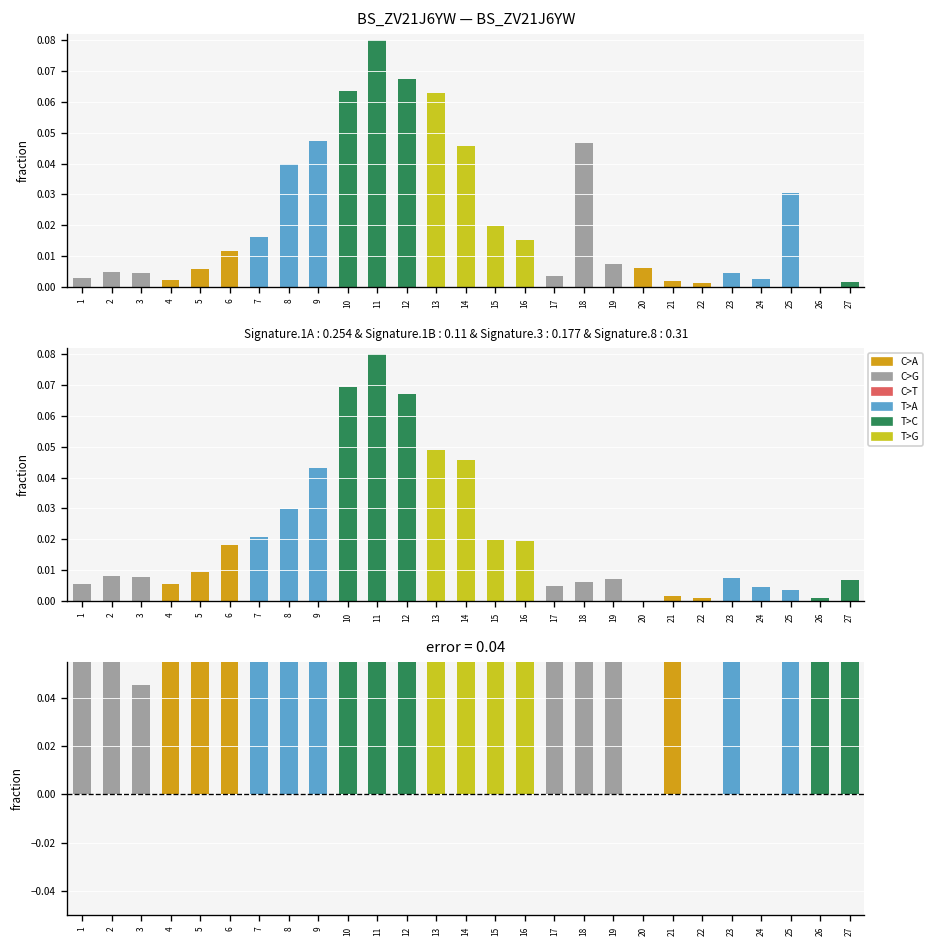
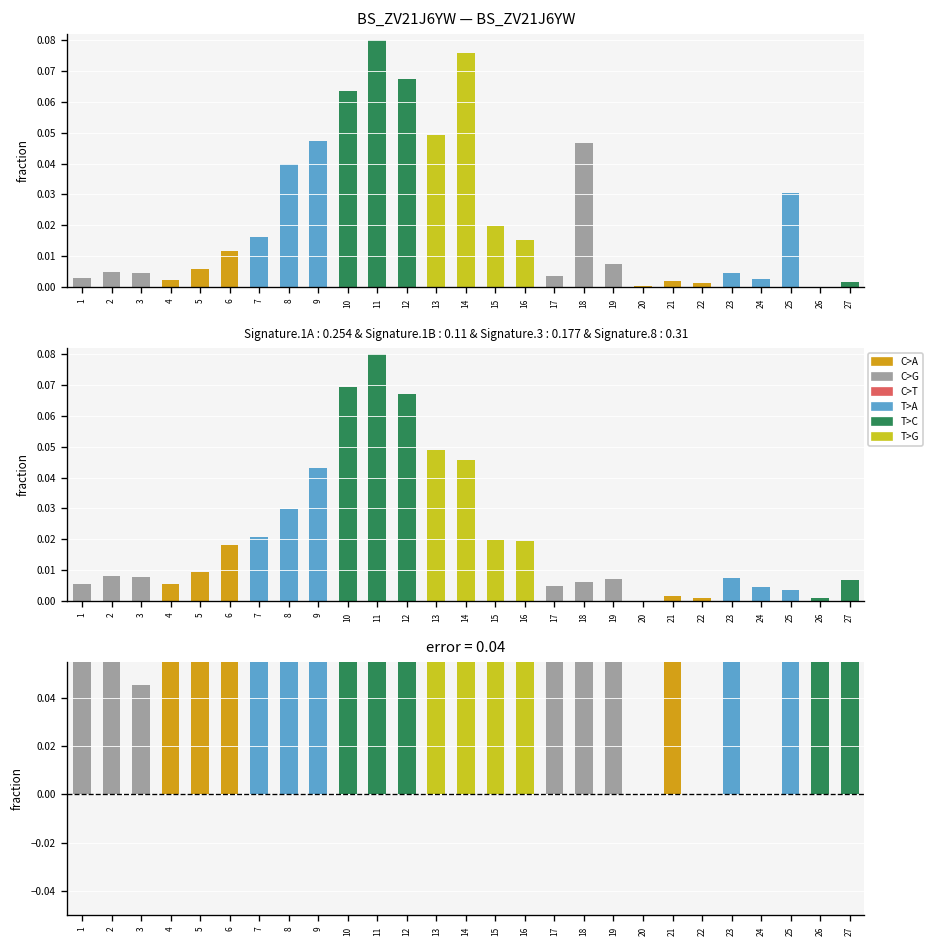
  {
    "BS_ZV21J6YW — BS_ZV21J6YW": {
      "1": 0.003,
      "2": 0.005,
      "3": 0.005,
      "4": 0.002,
      "5": 0.006,
      "6": 0.012,
      "7": 0.016,
      "8": 0.040,
      "9": 0.047,
      "10": 0.064,
      "11": 0.080,
      "12": 0.067,
-     "13": 0.063,
-     "14": 0.046,
+     "13": 0.049,
+     "14": 0.076,
      "15": 0.020,
      "16": 0.015,
      "17": 0.004,
      "18": 0.047,
      "19": 0.007,
-     "20": 0.006,
+     "20": 0.000,
      "21": 0.002,
      "22": 0.001,
      "23": 0.004,
      "24": 0.002,
      "25": 0.030,
      "26": 0.000,
      "27": 0.001
    },
    "Signature.1A : 0.254 & Signature.1B : 0.11 & Signature.3 : 0.177 & Signature.8 : 0.31": {
      "1": 0.005,
      "2": 0.008,
      "3": 0.008,
      "4": 0.005,
      "5": 0.009,
      "6": 0.018,
      "7": 0.021,
      "8": 0.030,
      "9": 0.043,
      "10": 0.069,
      "11": 0.080,
      "12": 0.067,
      "13": 0.049,
      "14": 0.046,
      "15": 0.020,
      "16": 0.020,
      "17": 0.005,
      "18": 0.006,
      "19": 0.007,
      "20": 0.000,
      "21": 0.001,
      "22": 0.001,
      "23": 0.007,
      "24": 0.005,
      "25": 0.004,
      "27": 0.007
    },
    "error = 0.04": {
      "3": 0.045,
      "20": 0.000,
      "24": 0.000
    }
  }
